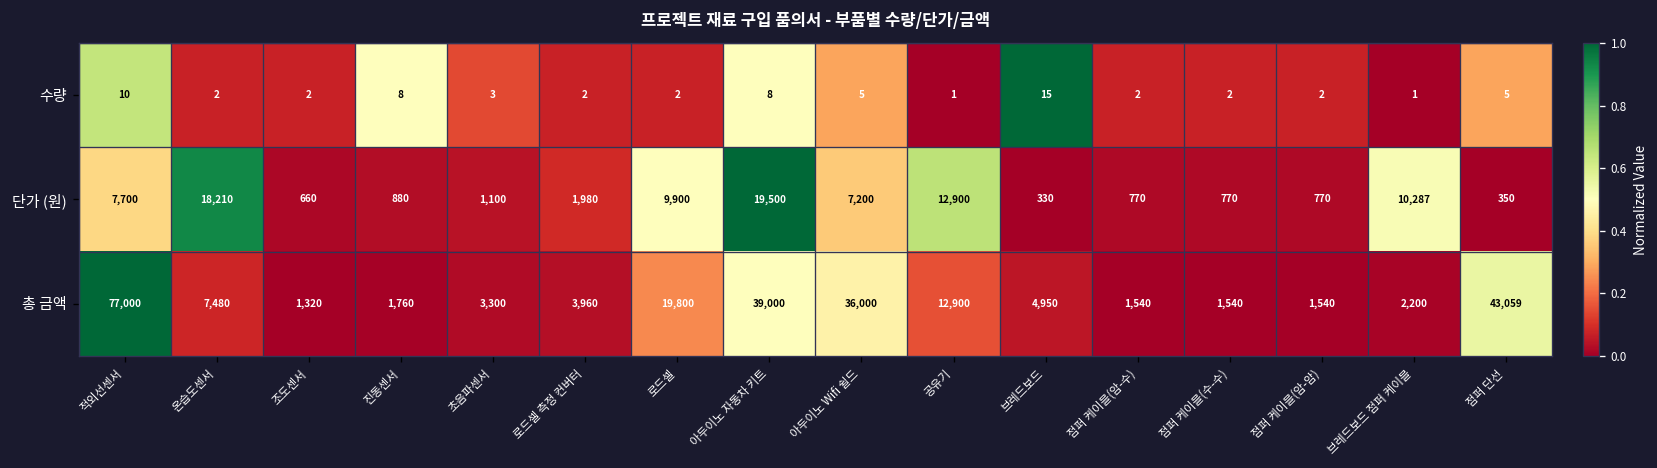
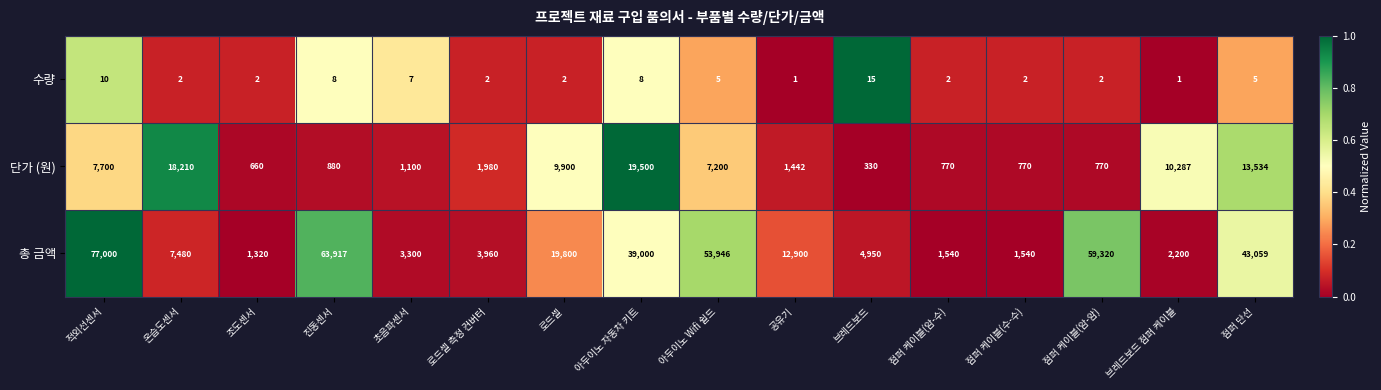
  {
    "수량": {
      "적외선센서": "10",
      "온습도센서": "2",
      "조도센서": "2",
      "진동센서": "8",
-     "초음파센서": "3",
+     "초음파센서": "7",
      "로드셀 측정 컨버터": "2",
      "로드셀": "2",
      "아두이노 자동차 키트": "8",
      "아두이노 Wifi 쉴드": "5",
      "공유기": "1",
      "브레드보드": "15",
      "점퍼 케이블(암-수)": "2",
      "점퍼 케이블(수-수)": "2",
      "점퍼 케이블(암-암)": "2",
      "브레드보드 점퍼 케이블": "1",
      "점퍼 단선": "5"
    },
    "단가 (원)": {
      "적외선센서": "7,700",
      "온습도센서": "18,210",
      "조도센서": "660",
      "진동센서": "880",
      "초음파센서": "1,100",
      "로드셀 측정 컨버터": "1,980",
      "로드셀": "9,900",
      "아두이노 자동차 키트": "19,500",
      "아두이노 Wifi 쉴드": "7,200",
-     "공유기": "12,900",
+     "공유기": "1,442",
      "브레드보드": "330",
      "점퍼 케이블(암-수)": "770",
      "점퍼 케이블(수-수)": "770",
      "점퍼 케이블(암-암)": "770",
      "브레드보드 점퍼 케이블": "10,287",
-     "점퍼 단선": "350"
+     "점퍼 단선": "13,534"
    },
    "총 금액": {
      "적외선센서": "77,000",
      "온습도센서": "7,480",
      "조도센서": "1,320",
-     "진동센서": "1,760",
+     "진동센서": "63,917",
      "초음파센서": "3,300",
      "로드셀 측정 컨버터": "3,960",
      "로드셀": "19,800",
      "아두이노 자동차 키트": "39,000",
-     "아두이노 Wifi 쉴드": "36,000",
+     "아두이노 Wifi 쉴드": "53,946",
      "공유기": "12,900",
      "브레드보드": "4,950",
      "점퍼 케이블(암-수)": "1,540",
      "점퍼 케이블(수-수)": "1,540",
-     "점퍼 케이블(암-암)": "1,540",
+     "점퍼 케이블(암-암)": "59,320",
      "브레드보드 점퍼 케이블": "2,200",
      "점퍼 단선": "43,059"
    }
  }
